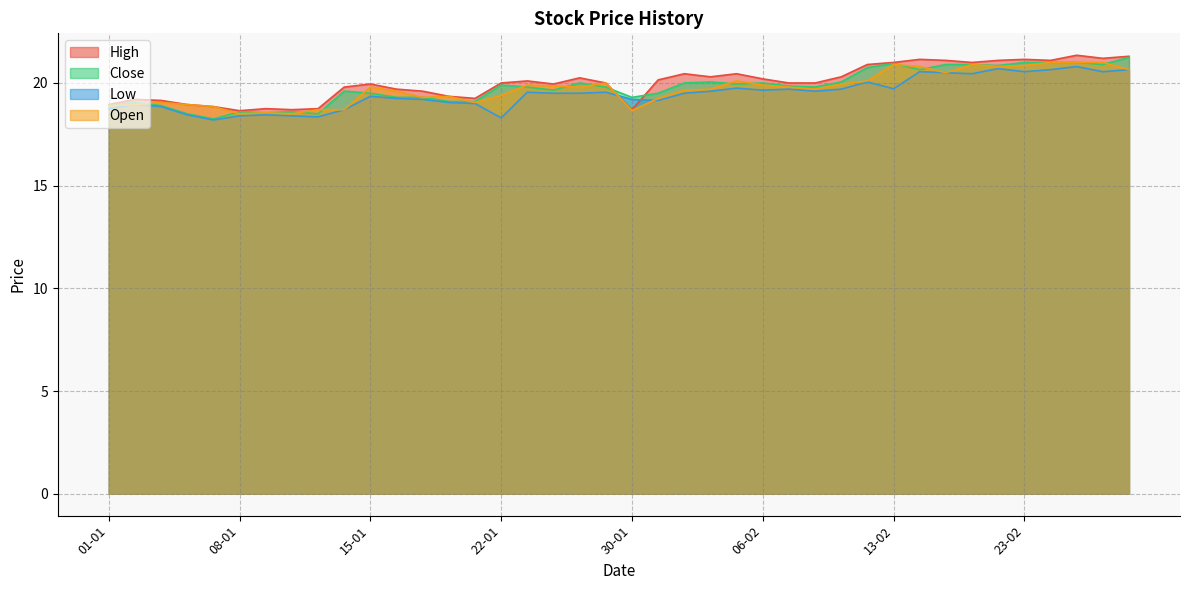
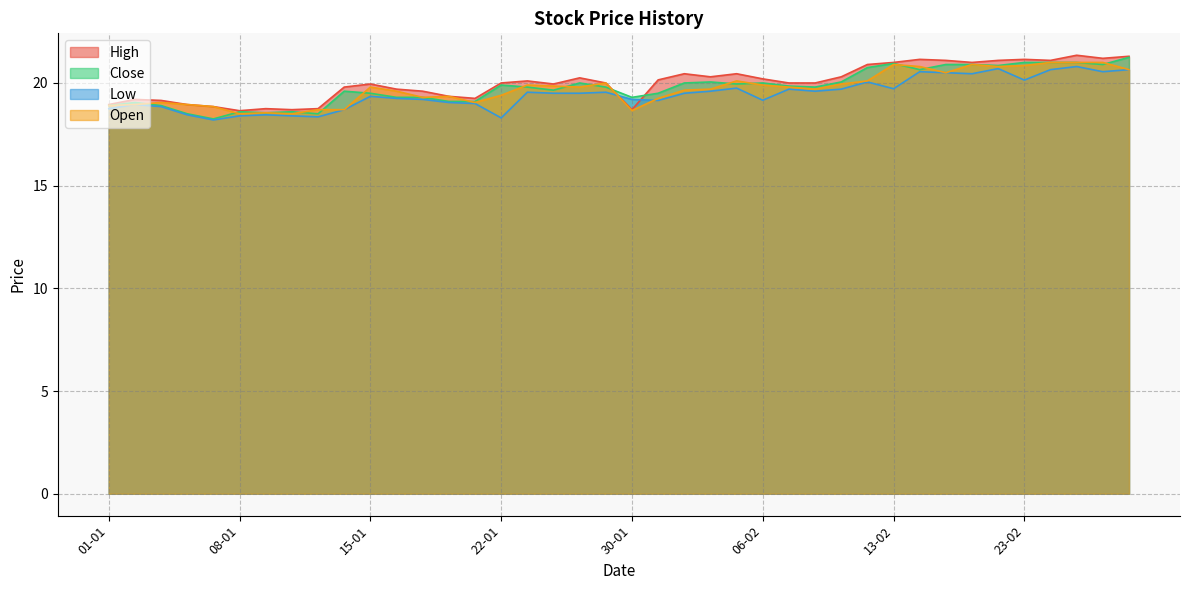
  {
    "High": {
      "15-01": 20.0,
      "06-02": 20.2,
      "23-02": 21.2
    },
    "Close": {
      "15-01": 19.5,
      "23-02": 21.0
    },
    "Low": {
      "15-01": 19.4,
      "22-01": 18.3,
-     "06-02": 19.7,
+     "06-02": 19.2,
      "13-02": 19.7,
-     "23-02": 20.6
+     "23-02": 20.1
    },
    "Open": {
      "15-01": 19.8,
      "22-01": 19.4,
      "23-02": 20.9
    }
  }
